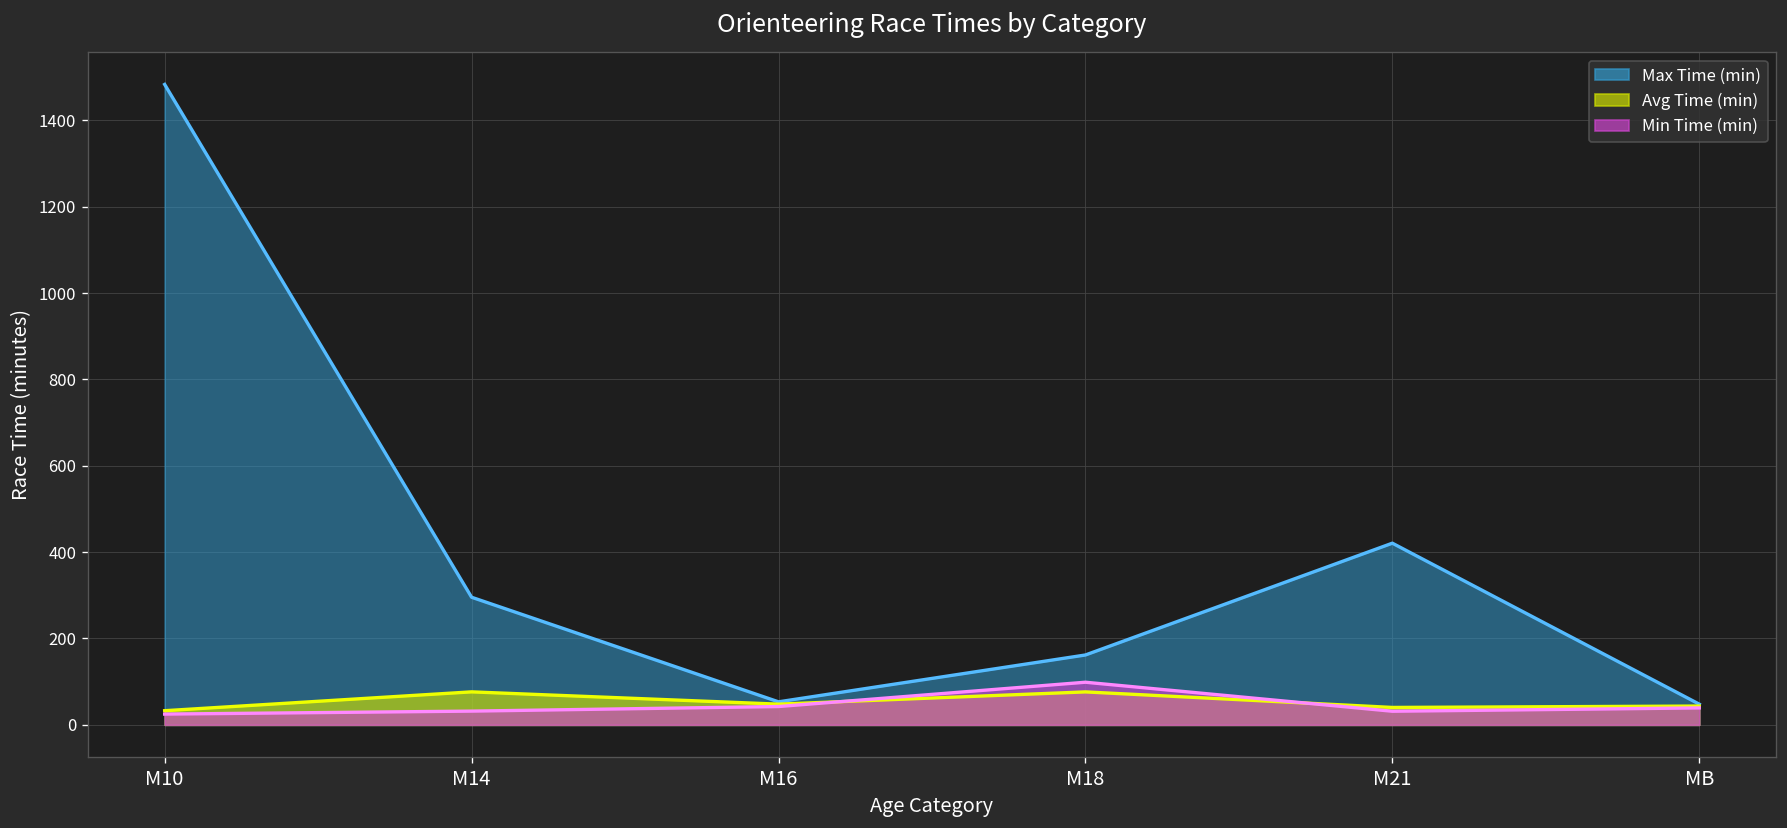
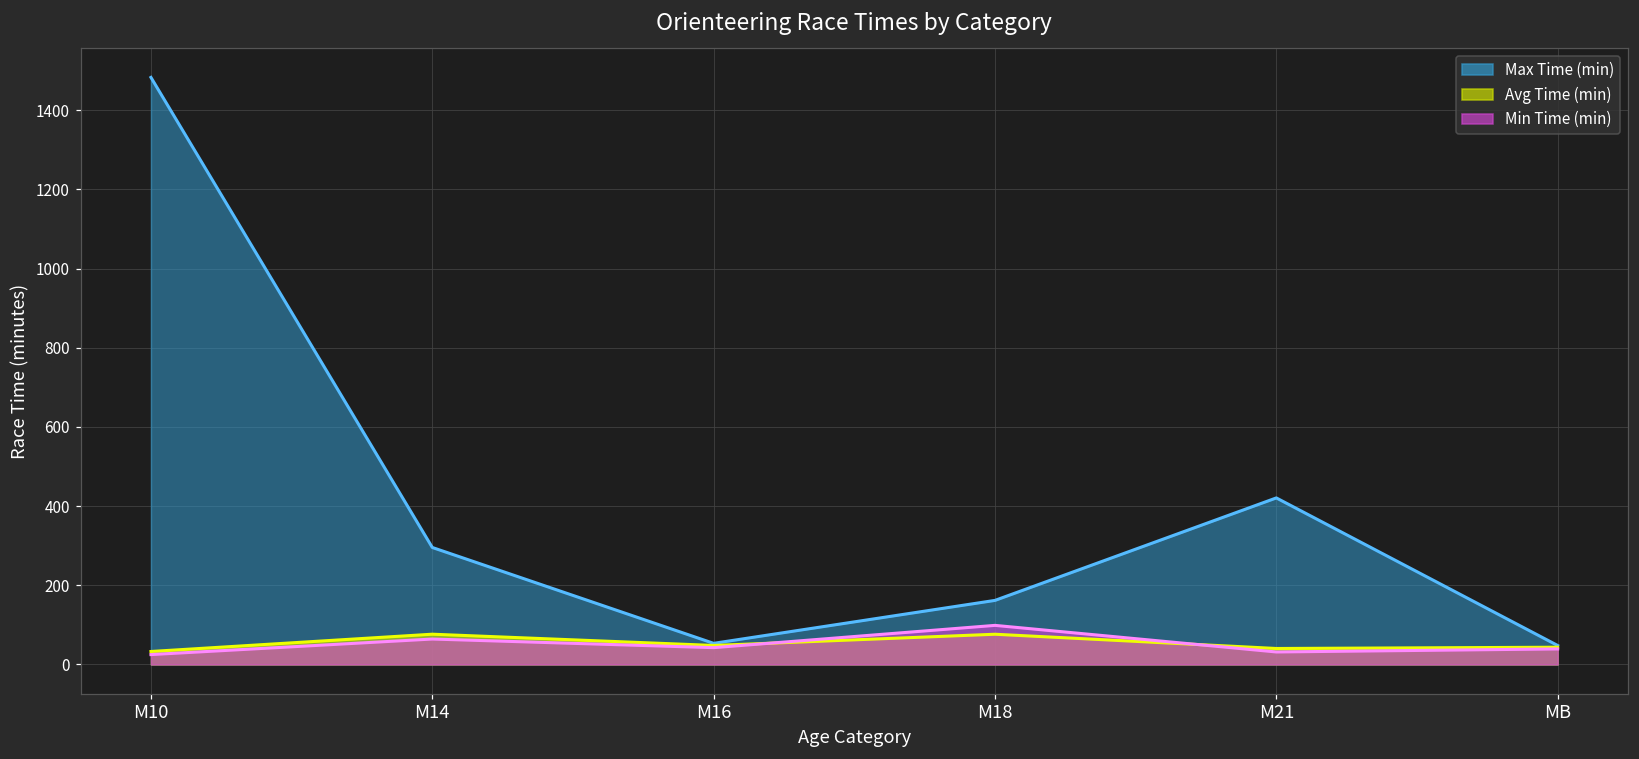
  {
    "Max Time (min)": {
      "M10": 1480,
      "M14": 300,
      "M18": 160,
      "M21": 420
    },
    "Avg Time (min)": {
      "M10": 30,
      "M14": 80,
      "M18": 80,
      "M21": 40
    },
    "Min Time (min)": {
      "M10": 20,
-     "M14": 30,
+     "M14": 60,
      "M18": 100,
      "M21": 30
    }
  }
